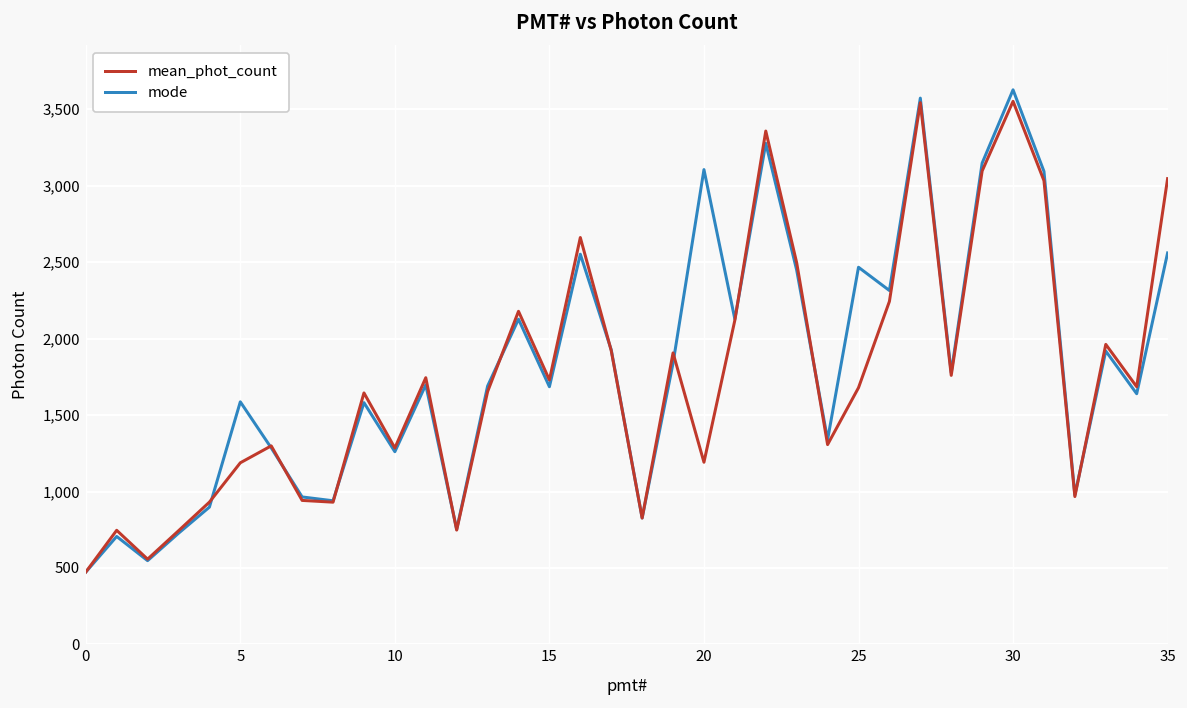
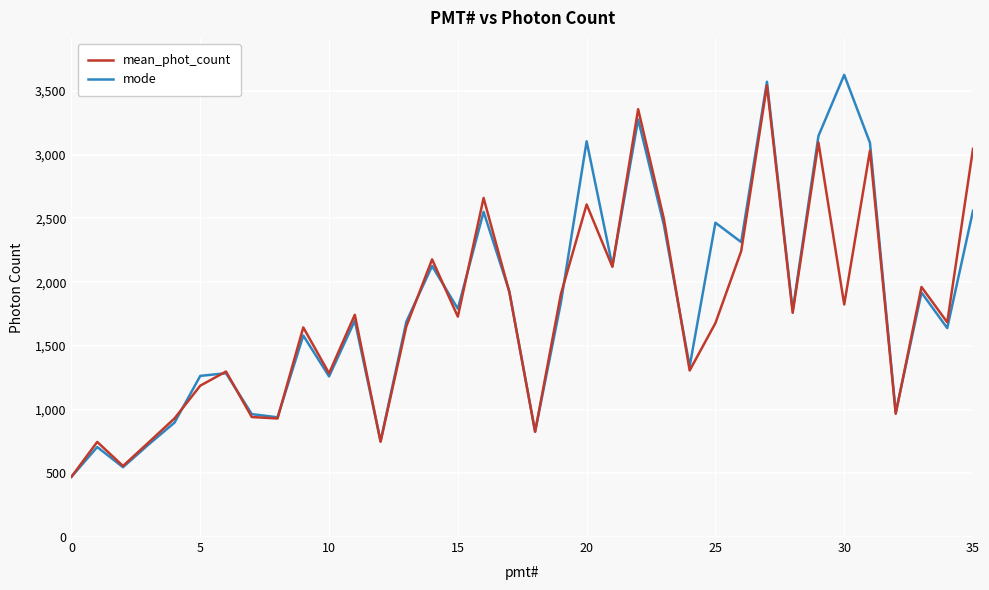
  {
    "mean_phot_count": {
      "5": "1,190",
      "10": "1,280",
      "15": "1,730",
-     "20": "1,190",
+     "20": "2,610",
      "25": "1,680",
-     "30": "3,550",
+     "30": "1,830",
      "35": "3,050"
    },
    "mode": {
-     "5": "1,590",
+     "5": "1,260",
      "10": "1,260",
-     "15": "1,690",
+     "15": "1,790",
      "20": "3,110",
      "25": "2,470",
      "30": "3,630",
      "35": "2,560"
    }
  }
